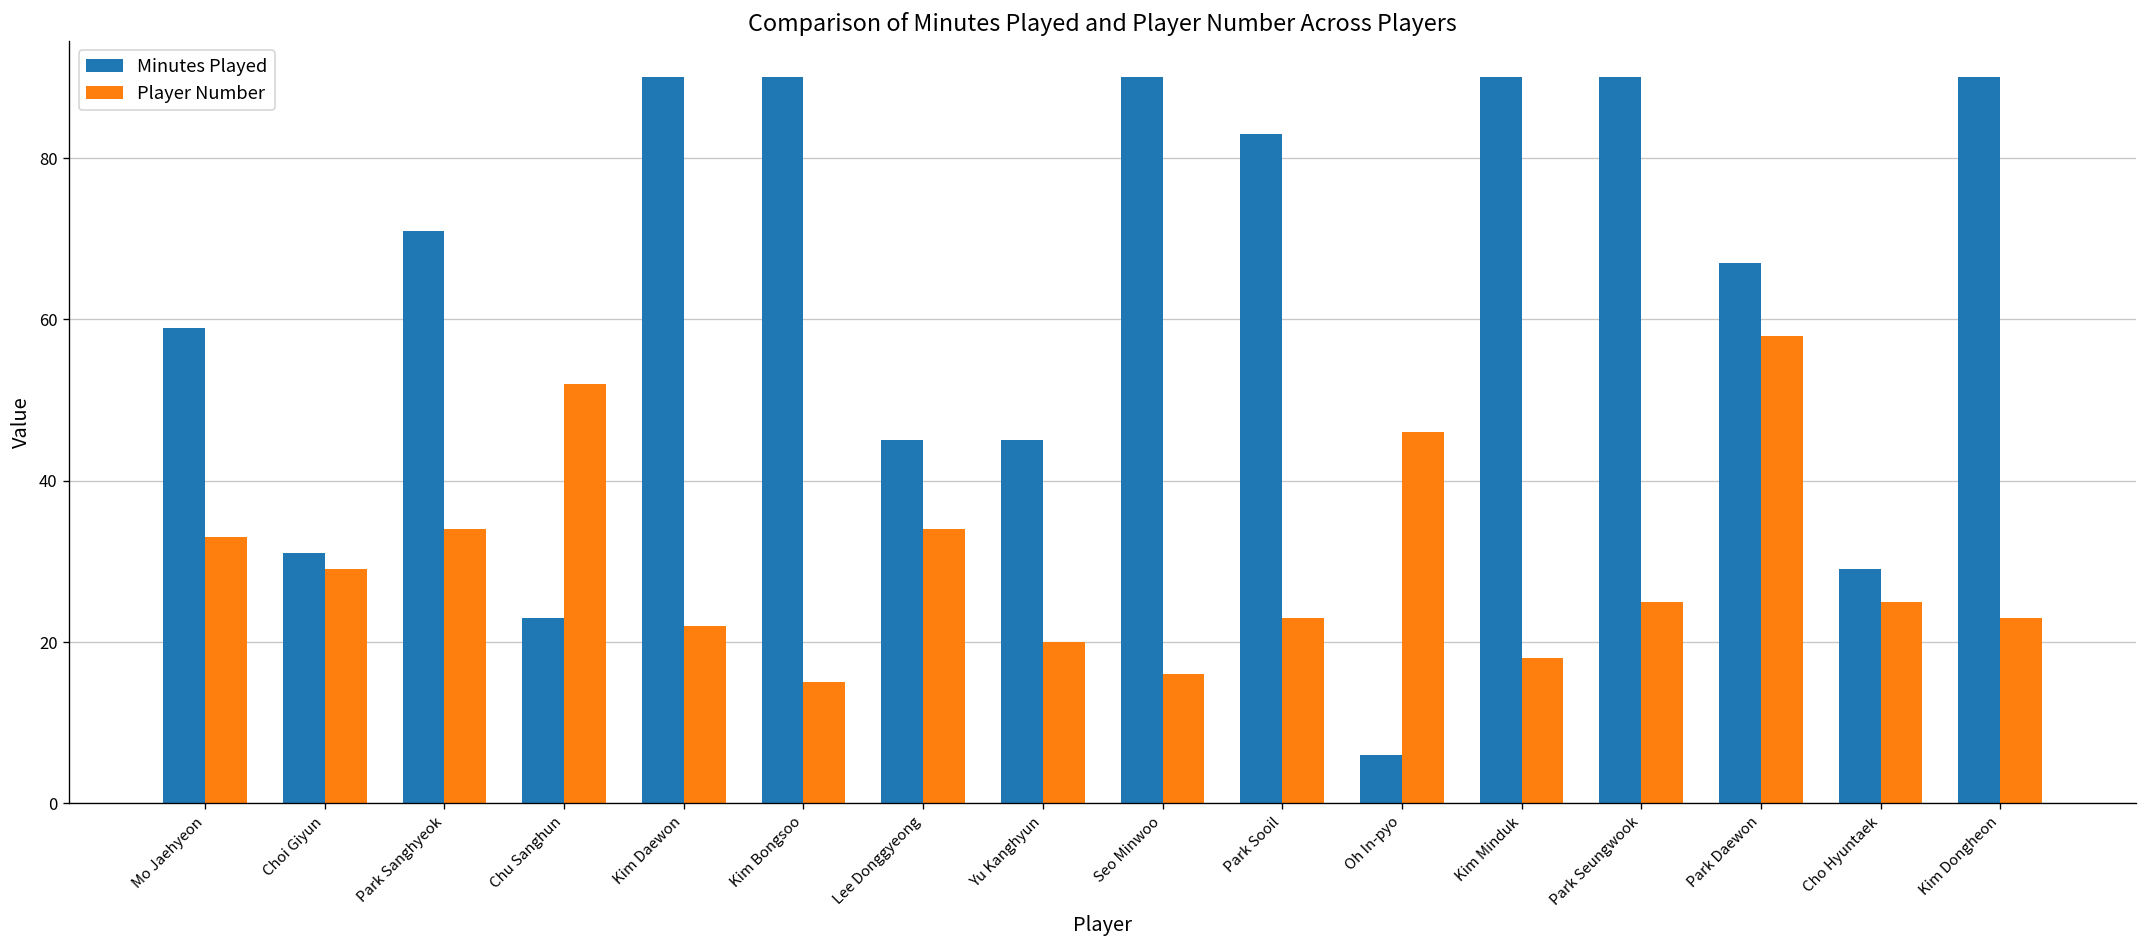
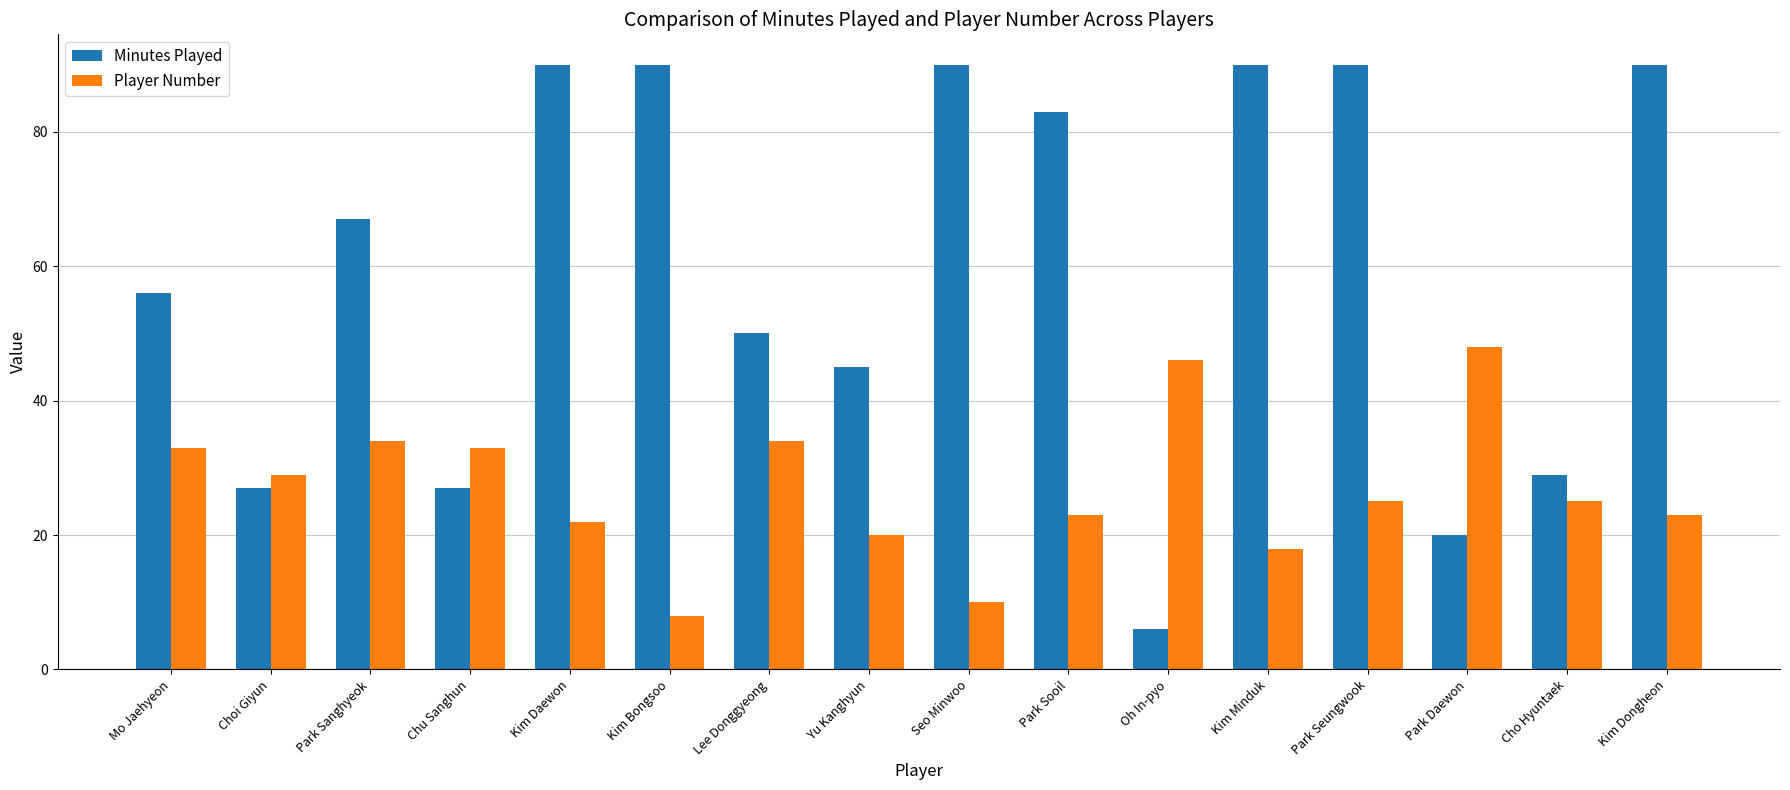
  {
    "Minutes Played": {
-     "Mo Jaehyeon": 59,
-     "Choi Giyun": 31,
-     "Park Sanghyeok": 71,
-     "Chu Sanghun": 23,
+     "Mo Jaehyeon": 56,
+     "Choi Giyun": 27,
+     "Park Sanghyeok": 67,
+     "Chu Sanghun": 27,
      "Kim Daewon": 90,
      "Kim Bongsoo": 90,
-     "Lee Donggyeong": 45,
+     "Lee Donggyeong": 50,
      "Yu Kanghyun": 45,
      "Seo Minwoo": 90,
      "Park Sooil": 83,
      "Oh In-pyo": 6,
      "Kim Minduk": 90,
      "Park Seungwook": 90,
-     "Park Daewon": 67,
+     "Park Daewon": 20,
      "Cho Hyuntaek": 29,
      "Kim Dongheon": 90
    },
    "Player Number": {
      "Mo Jaehyeon": 33,
      "Choi Giyun": 29,
      "Park Sanghyeok": 34,
-     "Chu Sanghun": 52,
+     "Chu Sanghun": 33,
      "Kim Daewon": 22,
-     "Kim Bongsoo": 15,
+     "Kim Bongsoo": 8,
      "Lee Donggyeong": 34,
      "Yu Kanghyun": 20,
-     "Seo Minwoo": 16,
+     "Seo Minwoo": 10,
      "Park Sooil": 23,
      "Oh In-pyo": 46,
      "Kim Minduk": 18,
      "Park Seungwook": 25,
-     "Park Daewon": 58,
+     "Park Daewon": 48,
      "Cho Hyuntaek": 25,
      "Kim Dongheon": 23
    }
  }
